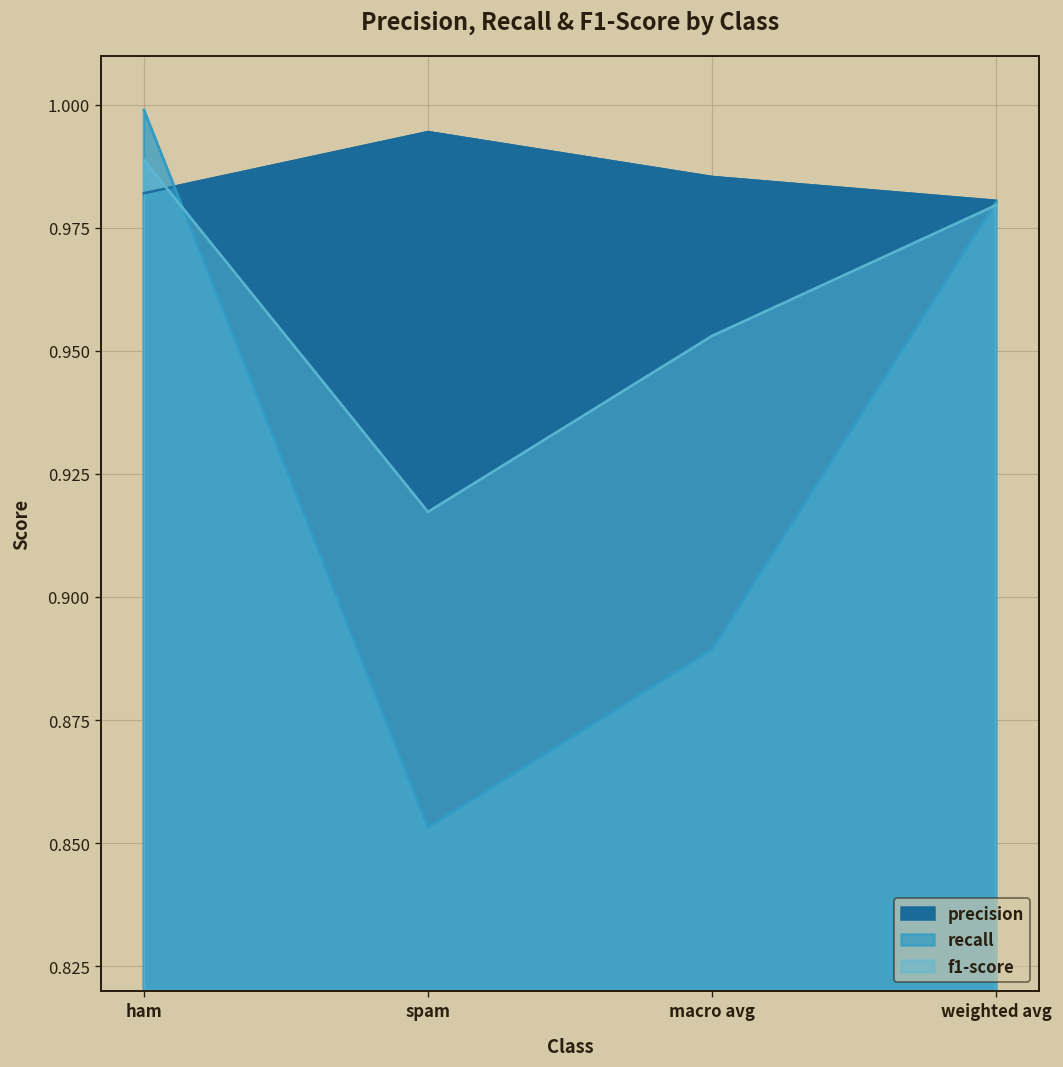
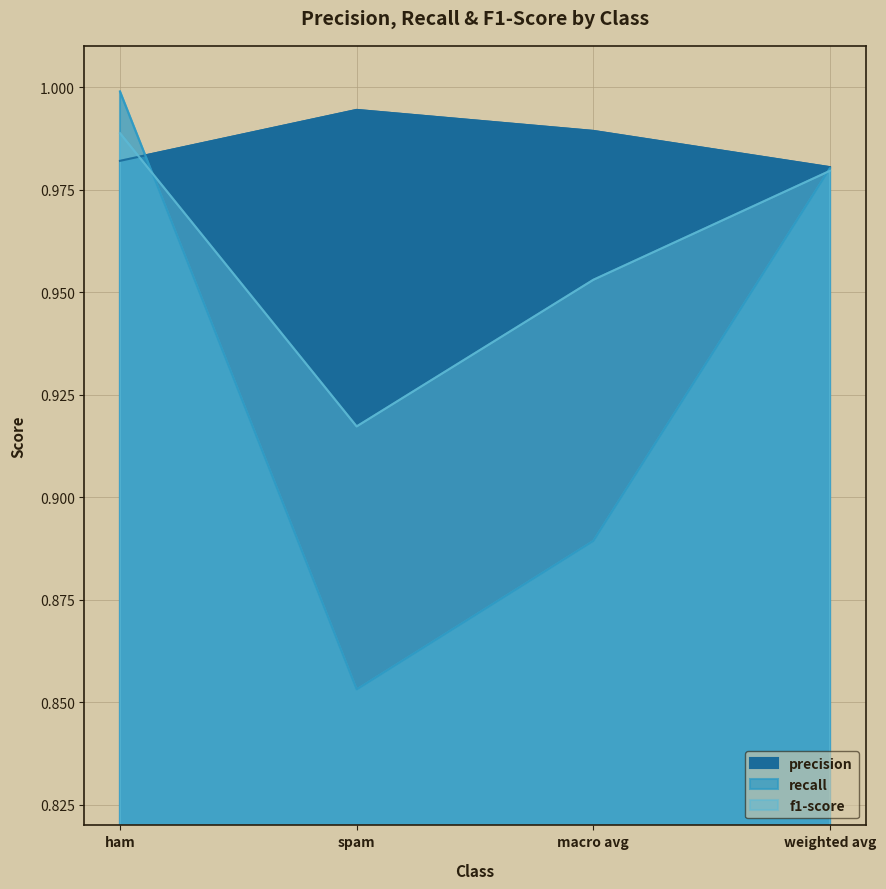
  {
    "precision": {
      "ham": 0.982,
      "spam": 0.994,
-     "macro avg": 0.985
+     "macro avg": 0.989
    }
  }
